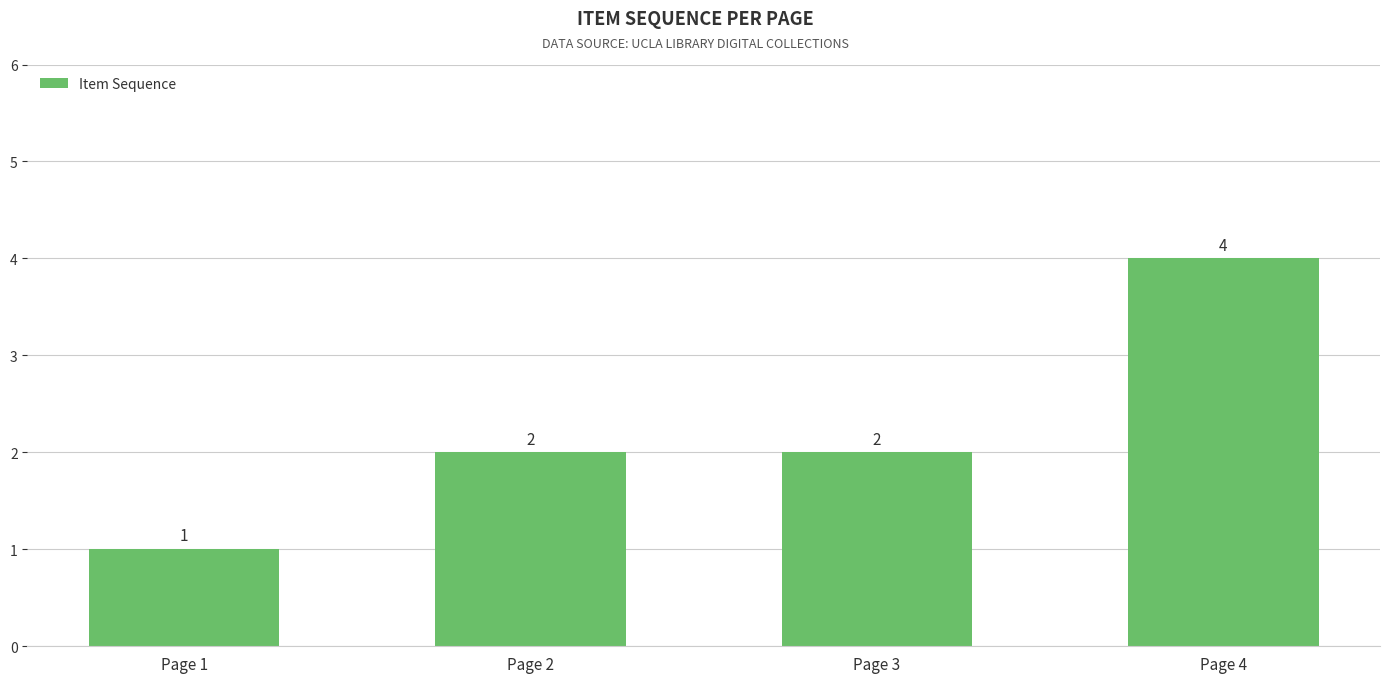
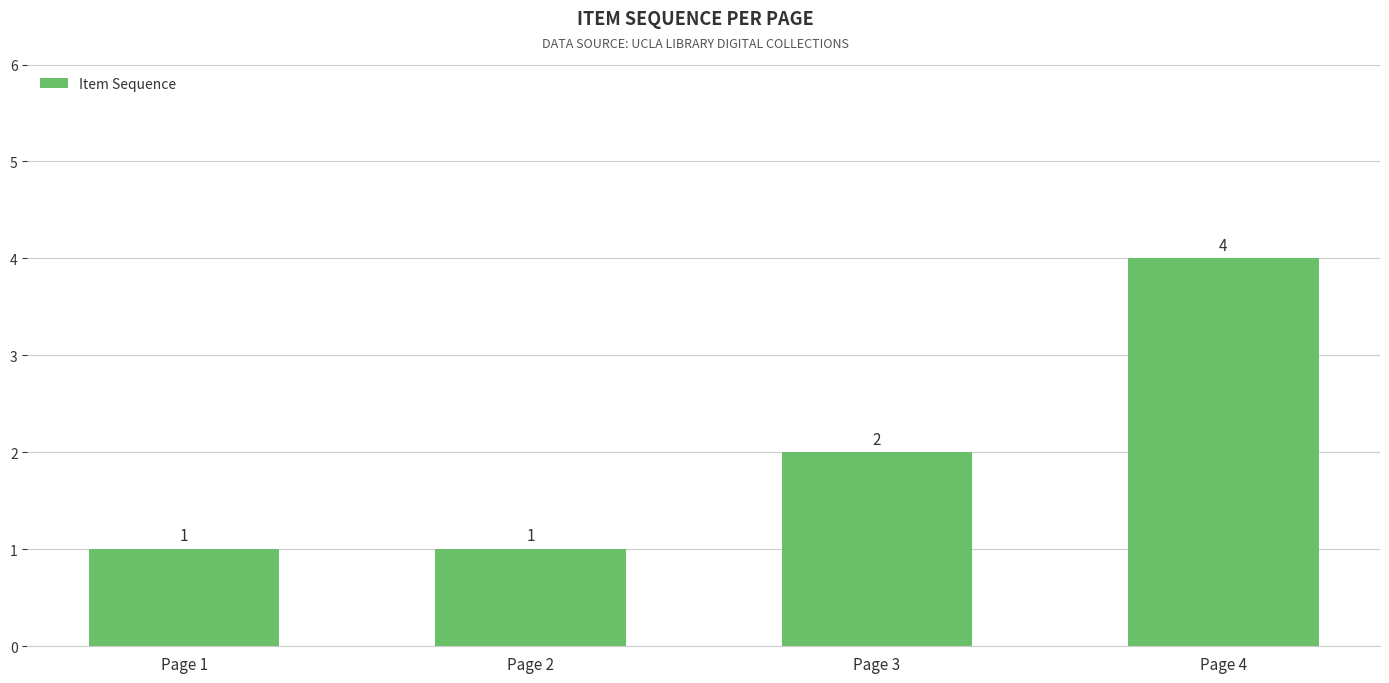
  {
    "Page 1": 1,
-   "Page 2": 2,
+   "Page 2": 1,
    "Page 3": 2,
    "Page 4": 4
  }
